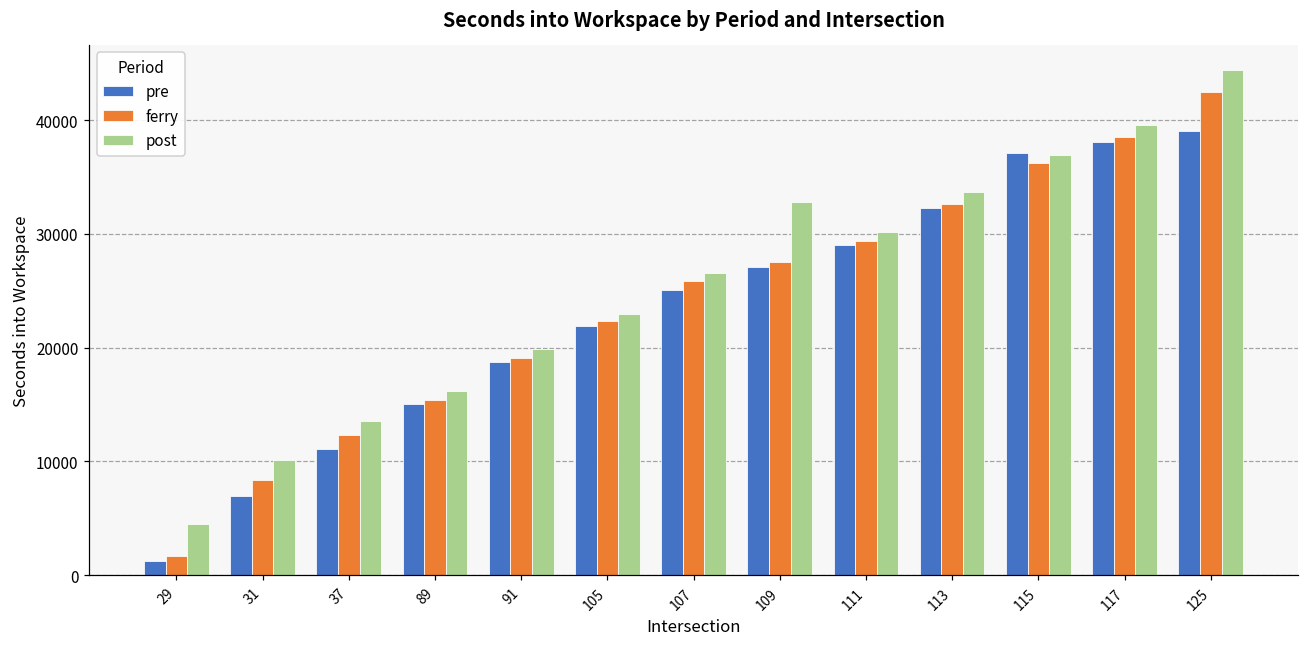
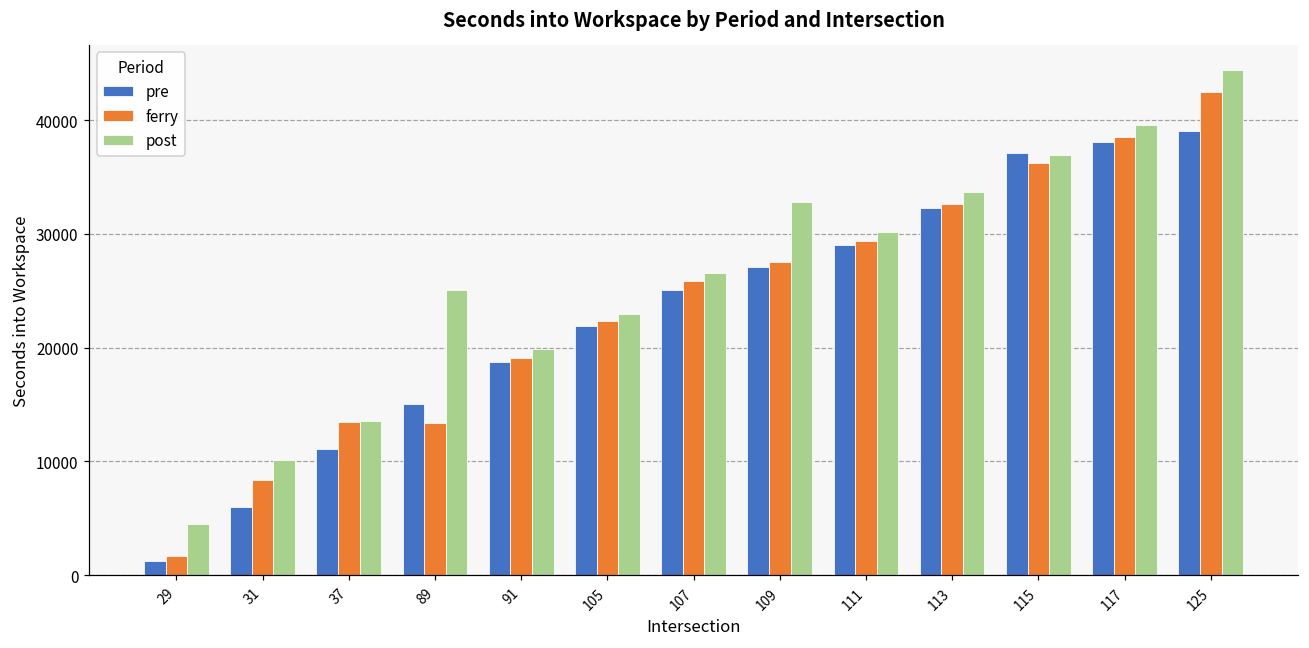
  {
    "pre": {
      "29": 1200,
-     "31": 7000,
+     "31": 6000,
      "37": 11100,
      "89": 15100,
      "91": 18700,
      "105": 21900,
      "107": 25100,
      "109": 27100,
      "111": 29000,
      "113": 32300,
      "115": 37100,
      "117": 38000,
      "125": 39100
    },
    "ferry": {
      "29": 1700,
      "31": 8400,
-     "37": 12300,
-     "89": 15400,
+     "37": 13500,
+     "89": 13400,
      "91": 19100,
      "105": 22300,
      "107": 25800,
      "109": 27600,
      "111": 29400,
      "113": 32600,
      "115": 36200,
      "117": 38500,
      "125": 42500
    },
    "post": {
      "29": 4500,
      "31": 10100,
      "37": 13600,
-     "89": 16100,
+     "89": 25100,
      "91": 19900,
      "105": 23000,
      "107": 26500,
      "109": 32800,
      "111": 30100,
      "113": 33700,
      "115": 36900,
      "117": 39600,
      "125": 44400
    }
  }
